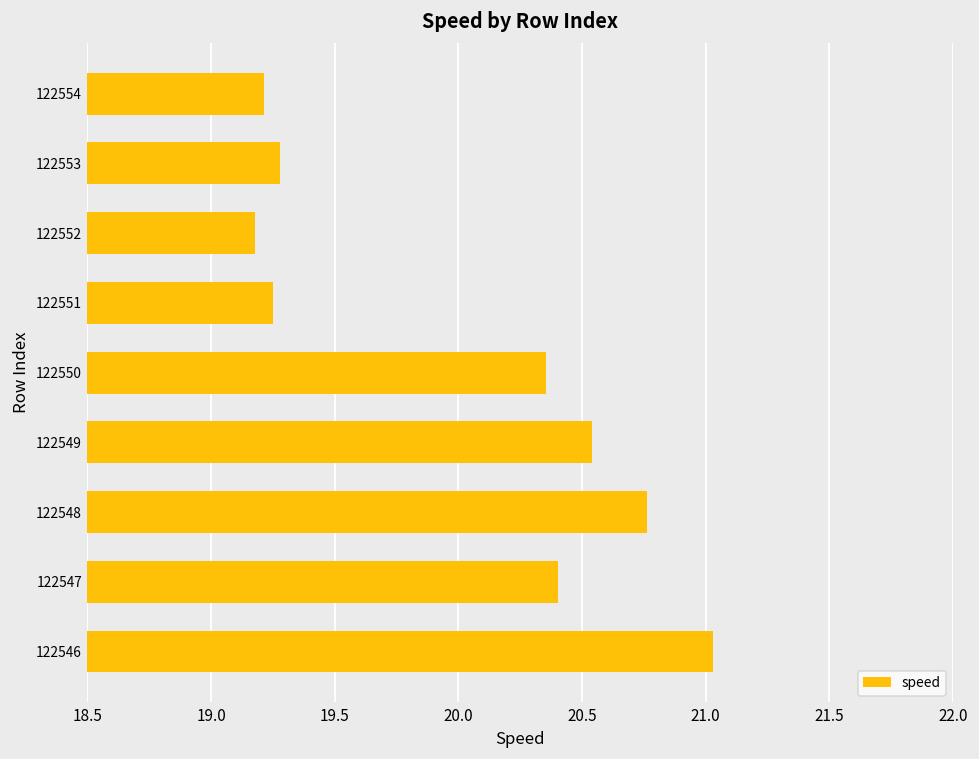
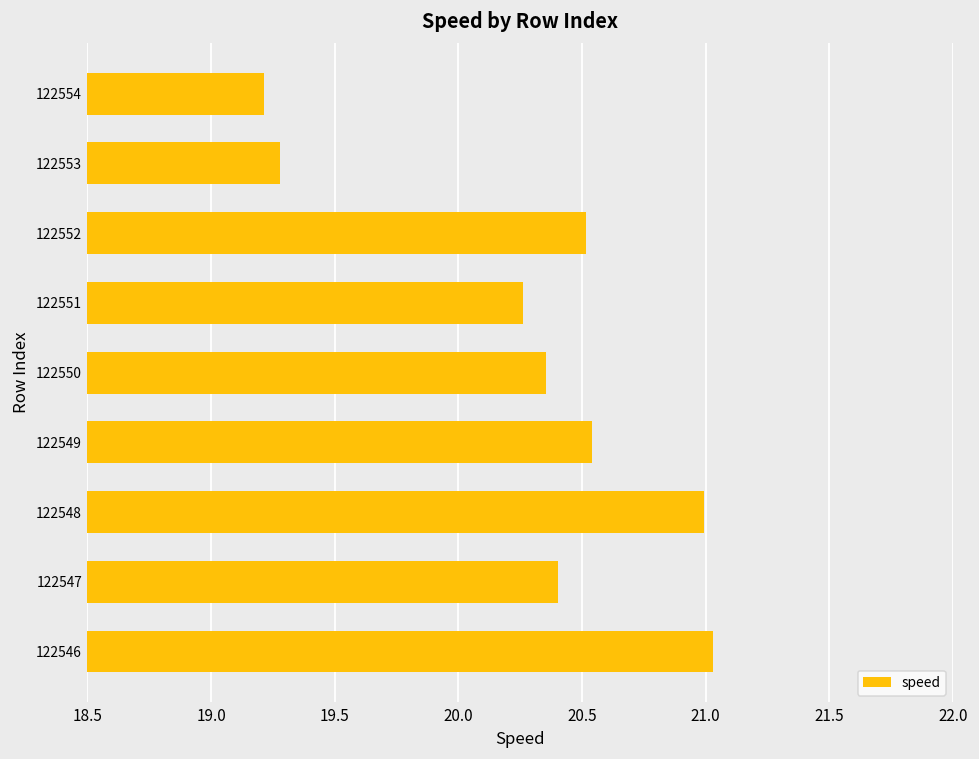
  {
    "122554": 19.21,
    "122553": 19.28,
-   "122552": 19.18,
-   "122551": 19.25,
+   "122552": 20.52,
+   "122551": 20.26,
    "122550": 20.35,
    "122549": 20.54,
-   "122548": 20.76,
+   "122548": 20.99,
    "122547": 20.40,
    "122546": 21.03
  }
